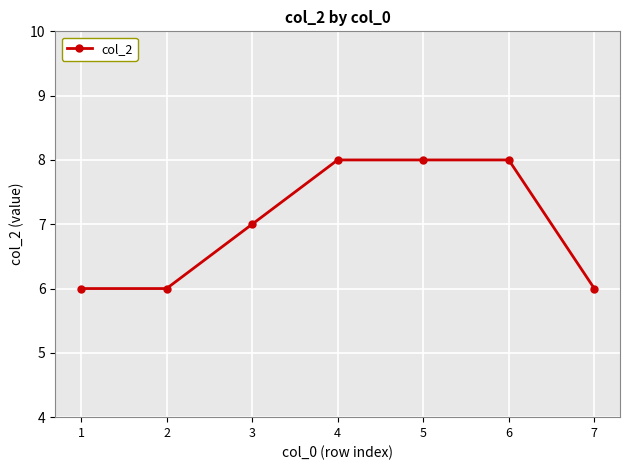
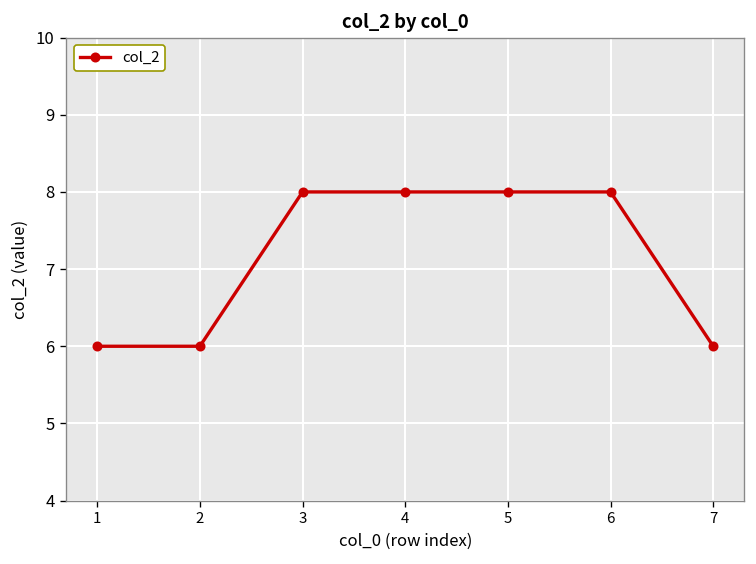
  {
    "1": 6,
    "2": 6,
-   "3": 7,
+   "3": 8,
    "4": 8,
    "5": 8,
    "6": 8,
    "7": 6
  }
